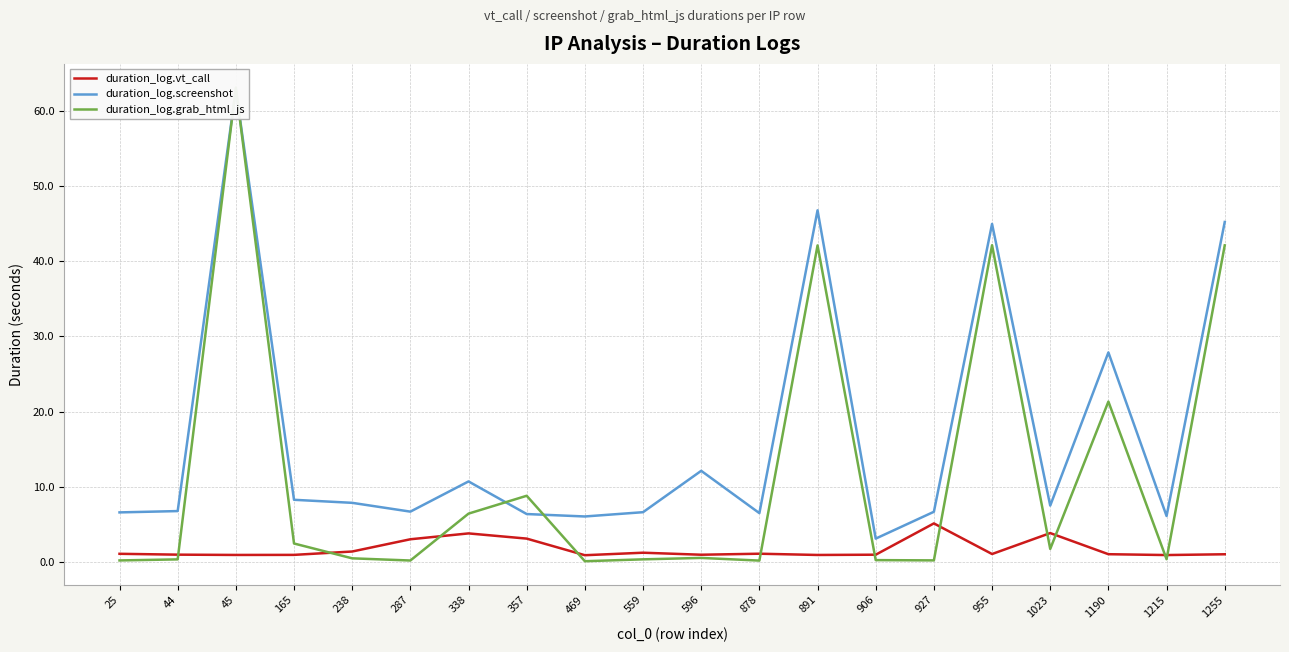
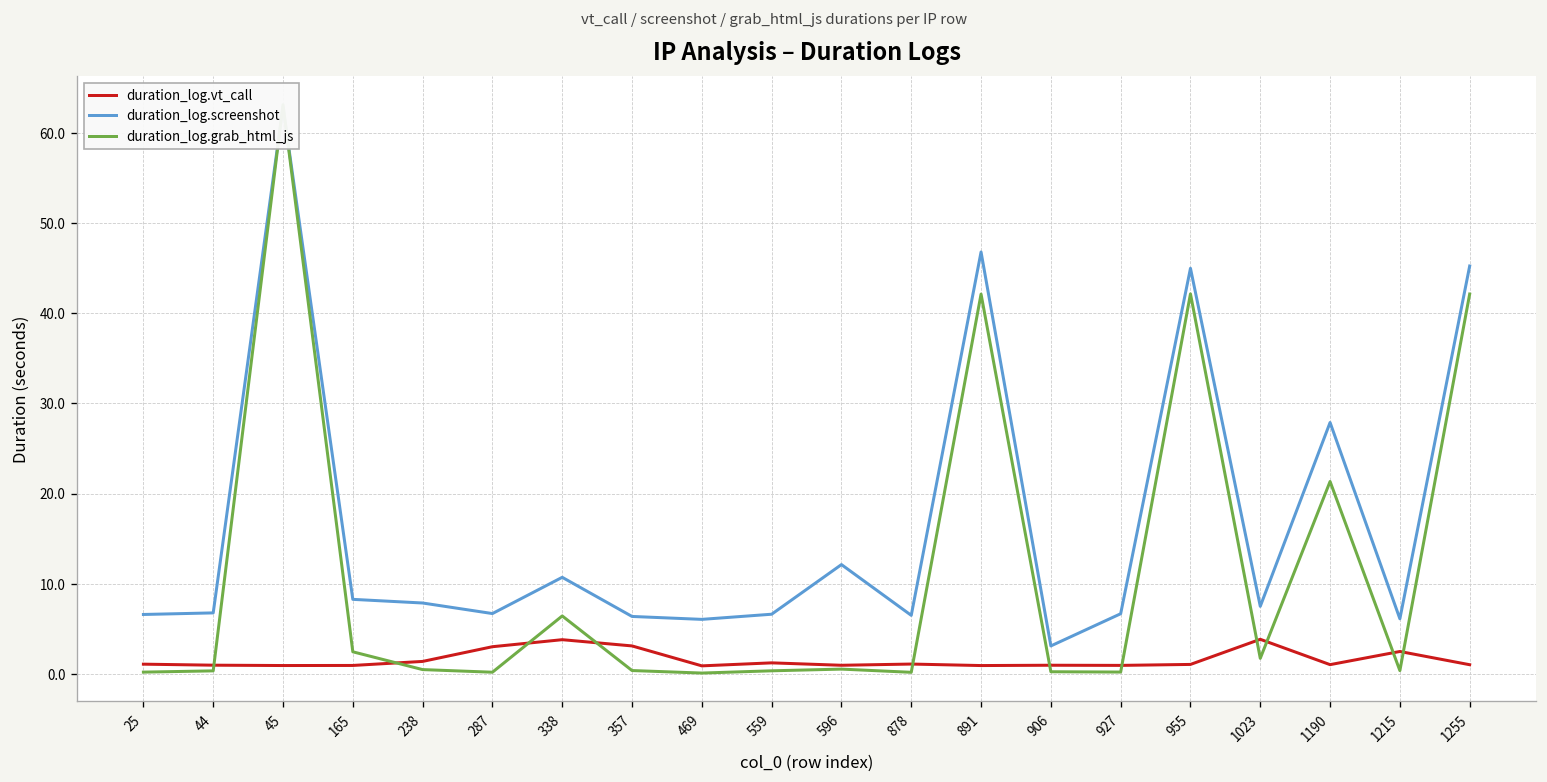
  {
    "duration_log.vt_call": {
      "25": 1,
      "44": 1,
      "45": 1,
      "165": 1,
      "238": 1,
      "287": 3,
      "338": 4,
      "357": 3,
      "469": 1,
      "559": 1,
      "596": 1,
      "878": 1,
      "891": 1,
      "906": 1,
-     "927": 5,
+     "927": 1,
      "955": 1,
      "1023": 4,
      "1190": 1,
-     "1215": 1,
+     "1215": 2,
      "1255": 1
    },
    "duration_log.screenshot": {
      "25": 7,
      "44": 7,
      "165": 8,
      "238": 8,
      "287": 7,
      "338": 11,
      "357": 6,
      "469": 6,
      "559": 7,
      "596": 12,
      "878": 6,
      "891": 47,
      "906": 3,
      "927": 7,
      "955": 45,
      "1023": 7,
      "1190": 28,
      "1215": 6,
      "1255": 45
    },
    "duration_log.grab_html_js": {
      "25": 0,
      "44": 0,
      "165": 2,
      "238": 0,
      "287": 0,
      "338": 6,
-     "357": 9,
+     "357": 0,
      "469": 0,
      "559": 0,
      "596": 1,
      "878": 0,
      "891": 42,
      "906": 0,
      "927": 0,
      "955": 42,
      "1023": 2,
      "1190": 21,
      "1215": 0,
      "1255": 42
    }
  }
